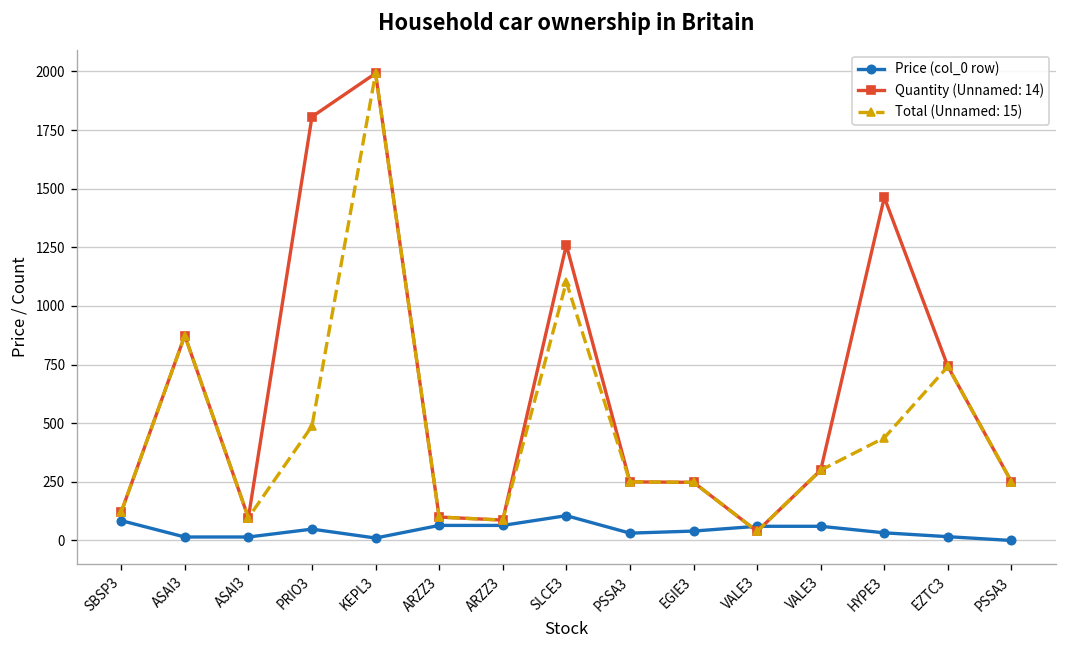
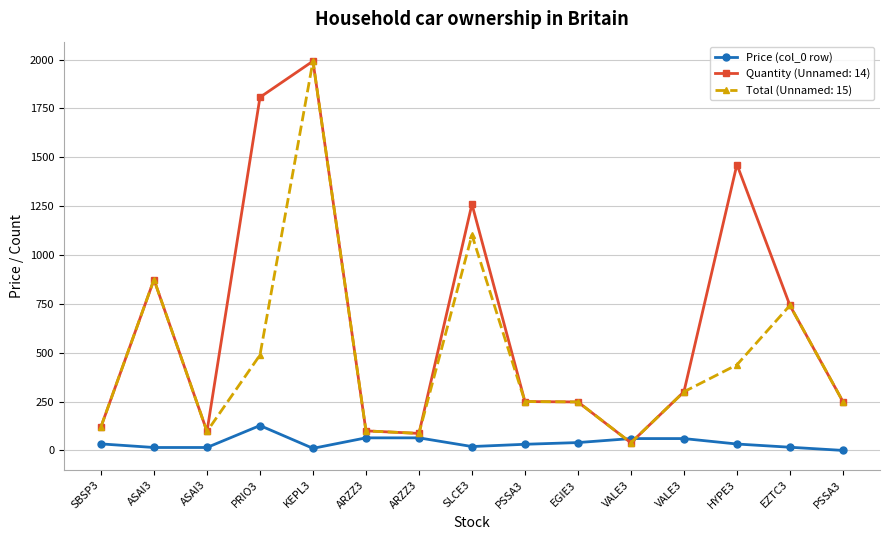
  {
    "Price (col_0 row)": {
-     "SBSP3": 80,
-     "PRIO3": 50,
+     "SBSP3": 30,
+     "PRIO3": 130,
      "KEPL3": 10,
-     "SLCE3": 110,
+     "SLCE3": 20,
      "EGIE3": 40,
      "HYPE3": 30,
      "EZTC3": 20
    },
    "Quantity (Unnamed: 14)": {
      "PRIO3": 1810,
      "SLCE3": 1260,
      "HYPE3": 1460
    },
    "Total (Unnamed: 15)": {
      "PRIO3": 490,
      "SLCE3": 1100,
      "HYPE3": 440
    }
  }
